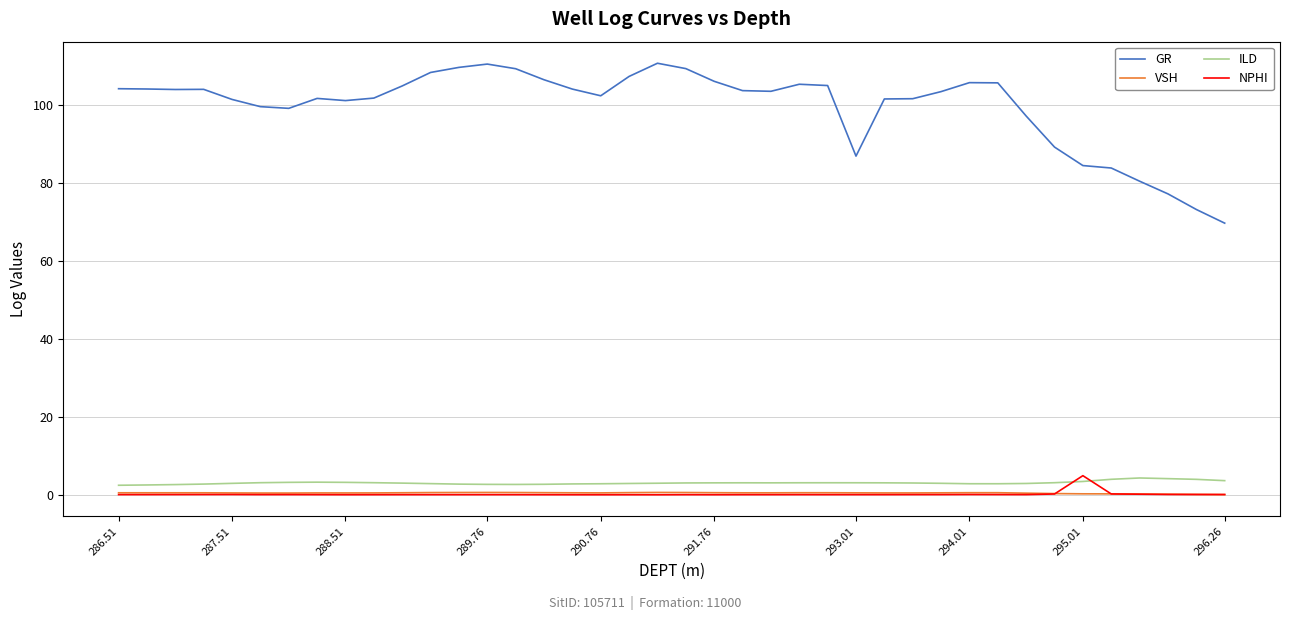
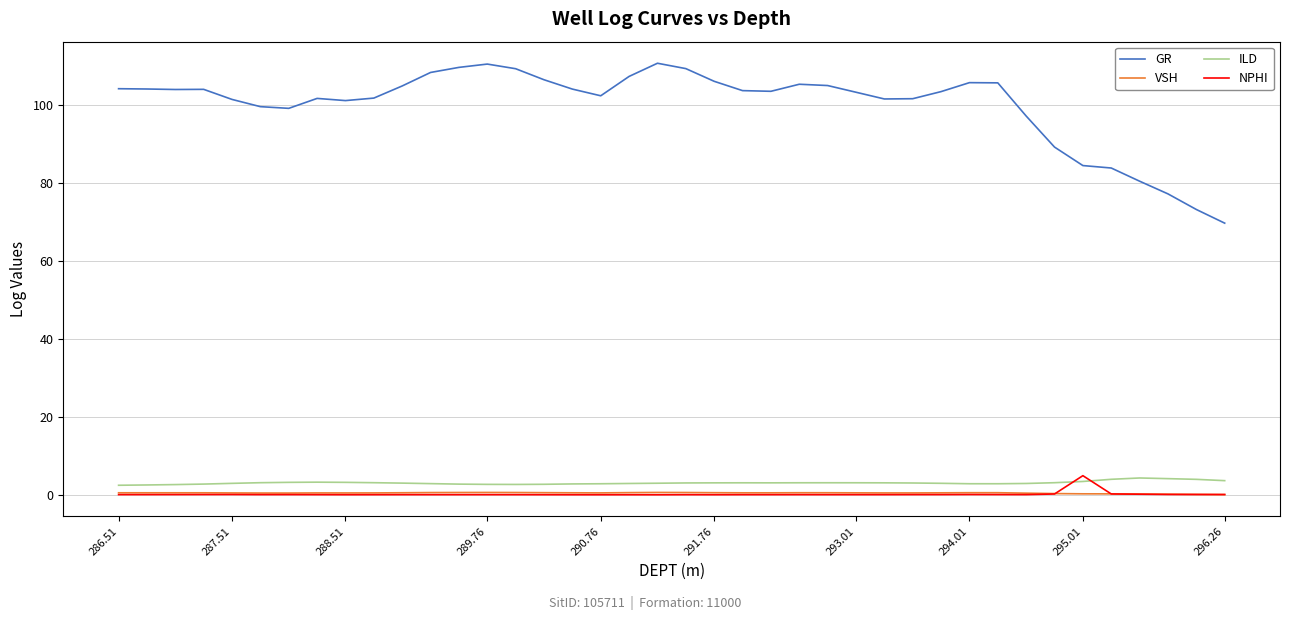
  {
    "GR": {
      "286.51": 104,
      "287.51": 101,
      "288.51": 101,
      "289.76": 110,
      "290.76": 102,
      "291.76": 106,
-     "293.01": 87,
+     "293.01": 103,
      "294.01": 106,
      "295.01": 84,
      "296.26": 70
    },
    "VSH": {
      "295.01": 0
    },
    "ILD": {
      "286.51": 3,
      "287.51": 3,
      "288.51": 3,
      "289.76": 3,
      "290.76": 3,
      "291.76": 3,
      "293.01": 3,
      "294.01": 3,
      "295.01": 4,
      "296.26": 4
    },
    "NPHI": {
      "295.01": 5
    }
  }
